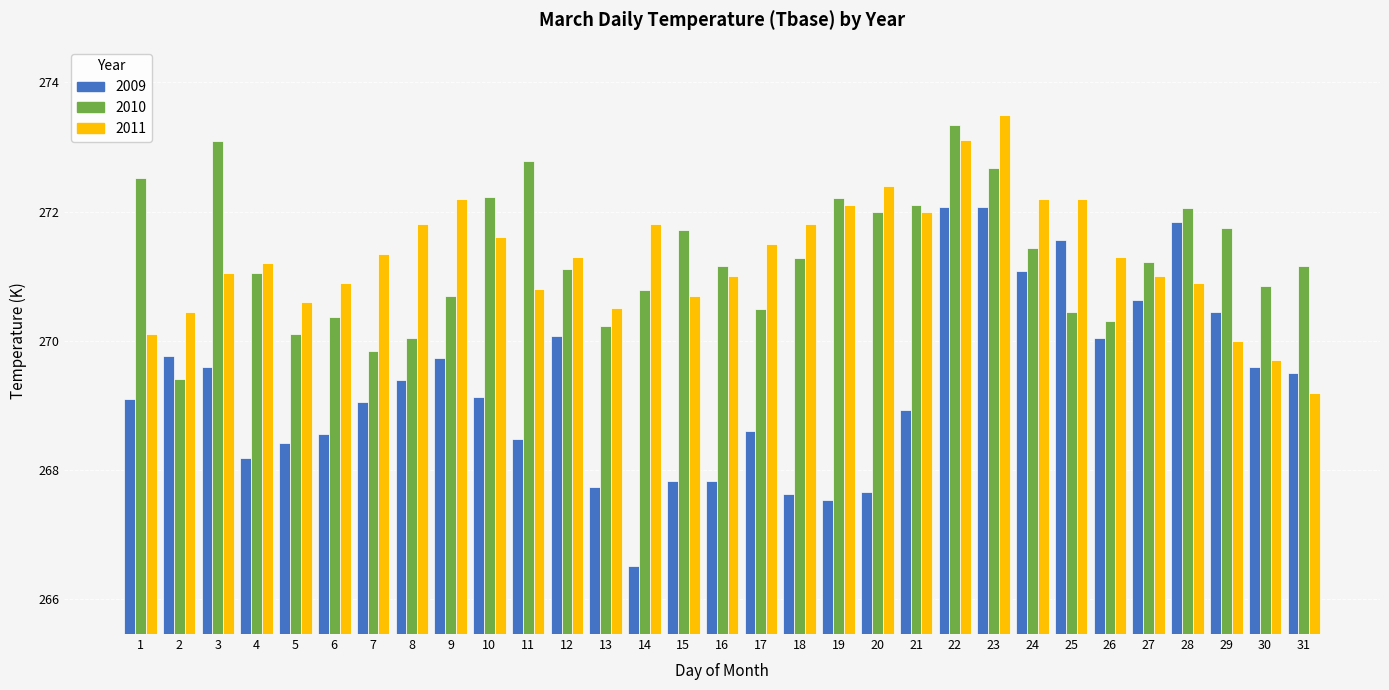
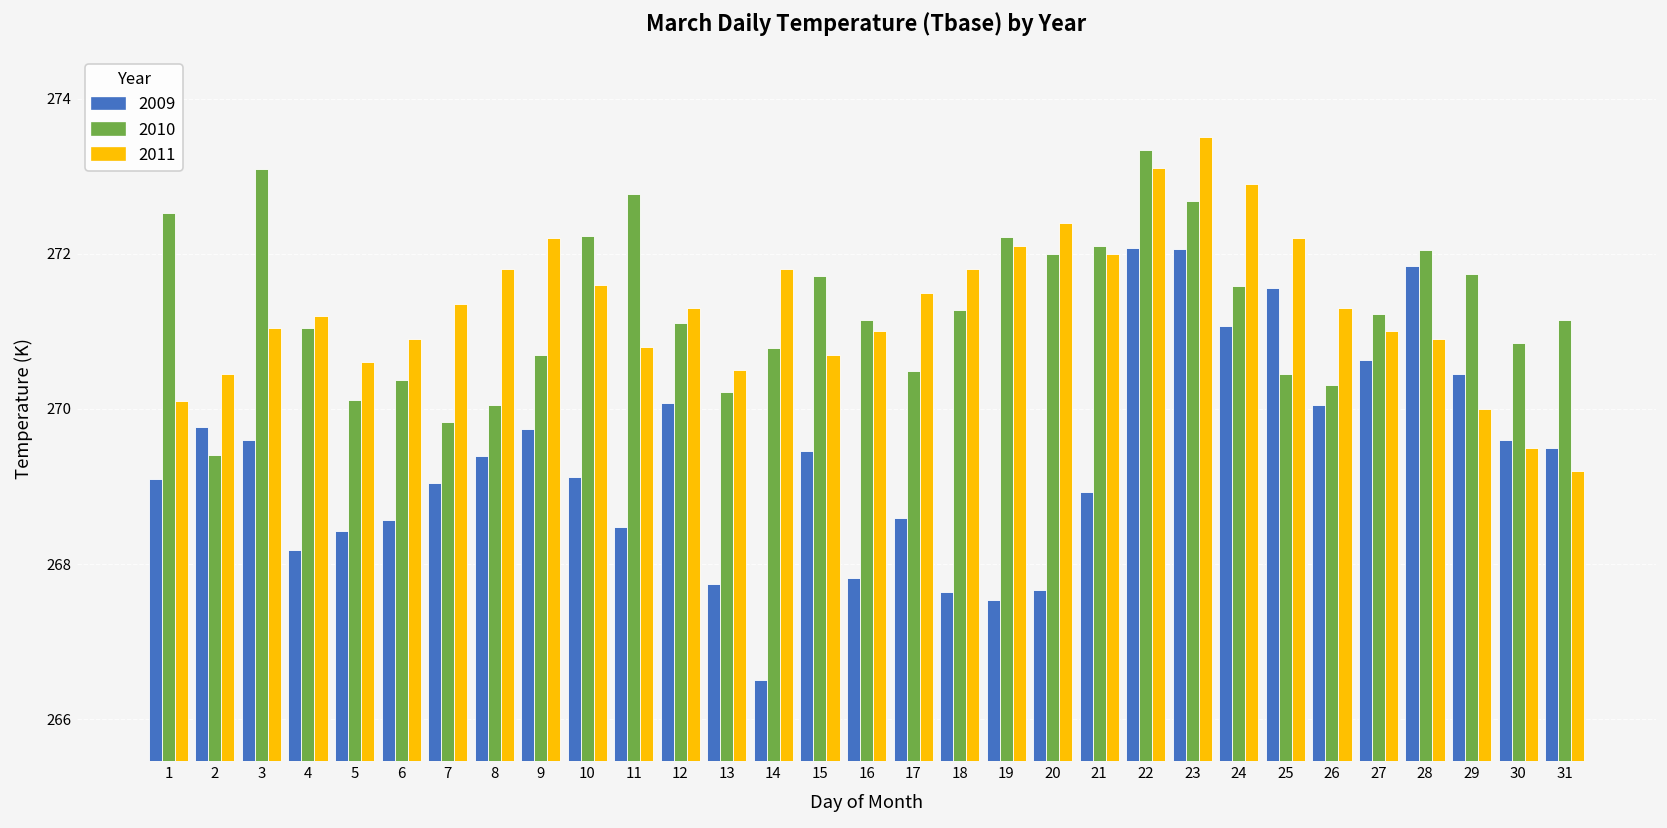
  {
    "2009": {
      "1": 269.1,
      "2": 269.8,
      "3": 269.6,
      "4": 268.2,
      "5": 268.4,
      "6": 268.6,
      "7": 269.1,
      "8": 269.4,
      "9": 269.7,
      "10": 269.1,
      "11": 268.5,
      "12": 270.1,
      "13": 267.7,
      "14": 266.5,
-     "15": 267.8,
+     "15": 269.5,
      "16": 267.8,
      "17": 268.6,
      "18": 267.6,
      "19": 267.5,
      "20": 267.7,
      "21": 268.9,
      "22": 272.1,
      "23": 272.1,
      "24": 271.1,
      "25": 271.6,
      "26": 270.1,
      "27": 270.6,
      "28": 271.8,
      "29": 270.5,
      "30": 269.6,
      "31": 269.5
    },
    "2010": {
      "1": 272.5,
      "2": 269.4,
      "3": 273.1,
      "4": 271.1,
      "5": 270.1,
      "6": 270.4,
      "7": 269.8,
      "8": 270.1,
      "9": 270.7,
      "10": 272.2,
      "11": 272.8,
      "12": 271.1,
      "13": 270.2,
      "14": 270.8,
      "15": 271.7,
      "16": 271.2,
      "17": 270.5,
      "18": 271.3,
      "19": 272.2,
      "20": 272.0,
      "21": 272.1,
      "22": 273.3,
      "23": 272.7,
-     "24": 271.4,
+     "24": 271.6,
      "25": 270.5,
      "26": 270.3,
      "27": 271.2,
      "28": 272.1,
      "29": 271.7,
      "30": 270.9,
      "31": 271.2
    },
    "2011": {
      "1": 270.1,
      "2": 270.5,
      "3": 271.1,
      "4": 271.2,
      "5": 270.6,
      "6": 270.9,
      "7": 271.4,
      "8": 271.8,
      "9": 272.2,
      "10": 271.6,
      "11": 270.8,
      "12": 271.3,
      "13": 270.5,
      "14": 271.8,
      "15": 270.7,
      "16": 271.0,
      "17": 271.5,
      "18": 271.8,
      "19": 272.1,
      "20": 272.4,
      "21": 272.0,
      "22": 273.1,
      "23": 273.5,
-     "24": 272.2,
+     "24": 272.9,
      "25": 272.2,
      "26": 271.3,
      "27": 271.0,
      "28": 270.9,
      "29": 270.0,
-     "30": 269.7,
+     "30": 269.5,
      "31": 269.2
    }
  }
